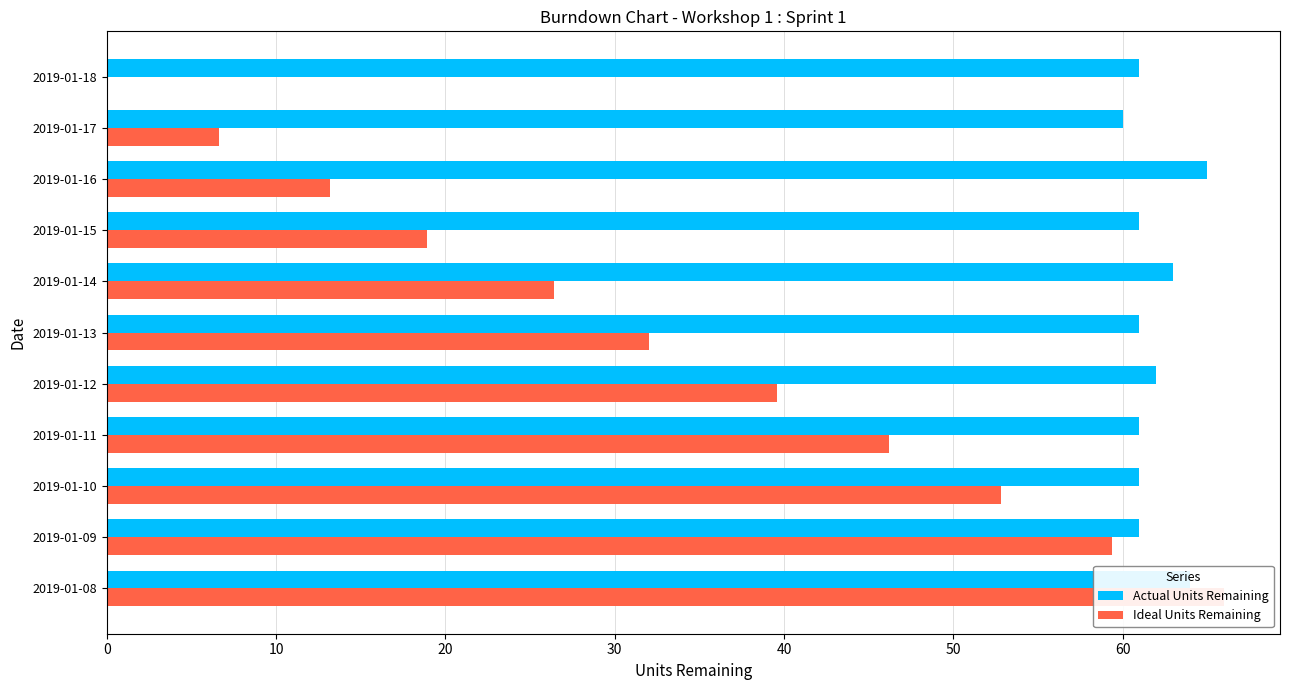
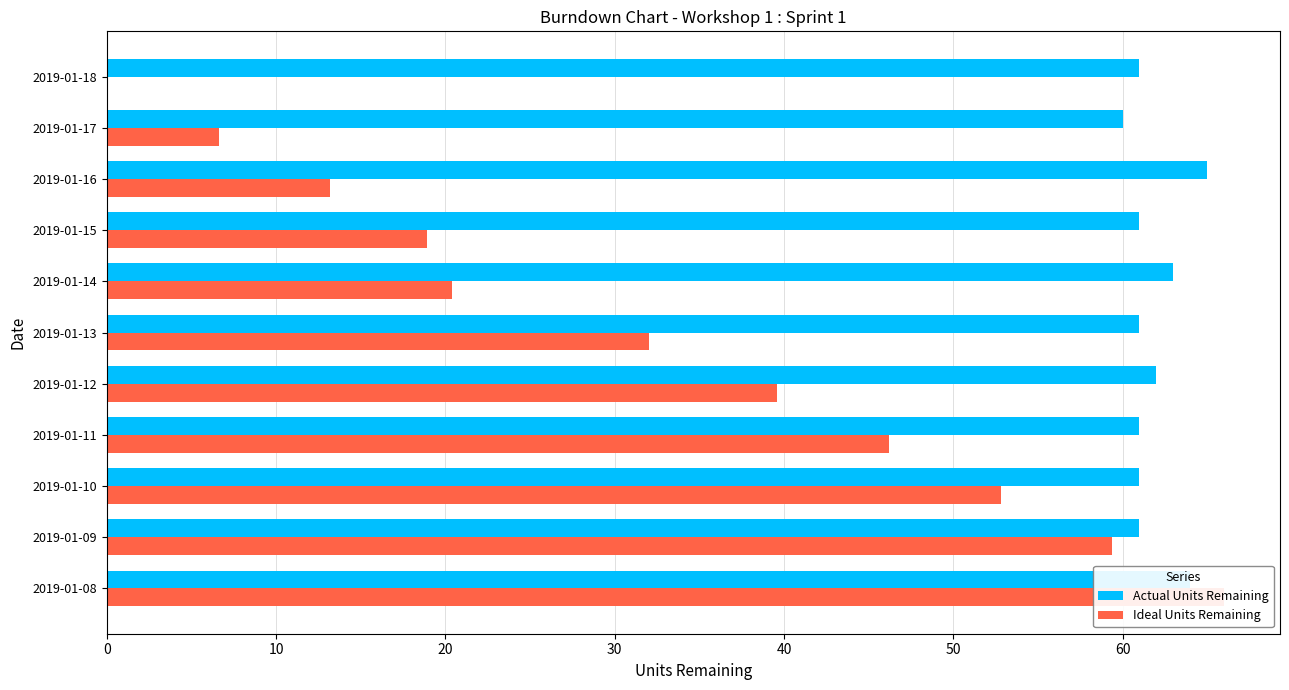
  {
    "Actual Units Remaining": {
      "2019-01-18": 61.0,
      "2019-01-17": 60.0,
      "2019-01-16": 65.0,
      "2019-01-15": 61.0,
      "2019-01-14": 63.0,
      "2019-01-13": 61.0,
      "2019-01-12": 62.0,
      "2019-01-11": 61.0,
      "2019-01-10": 61.0,
      "2019-01-09": 61.0
    },
    "Ideal Units Remaining": {
      "2019-01-18": 0.0,
      "2019-01-17": 6.6,
      "2019-01-16": 13.2,
      "2019-01-15": 18.9,
-     "2019-01-14": 26.4,
+     "2019-01-14": 20.4,
      "2019-01-13": 32.0,
      "2019-01-12": 39.6,
      "2019-01-11": 46.2,
      "2019-01-10": 52.8,
      "2019-01-09": 59.4
    }
  }
